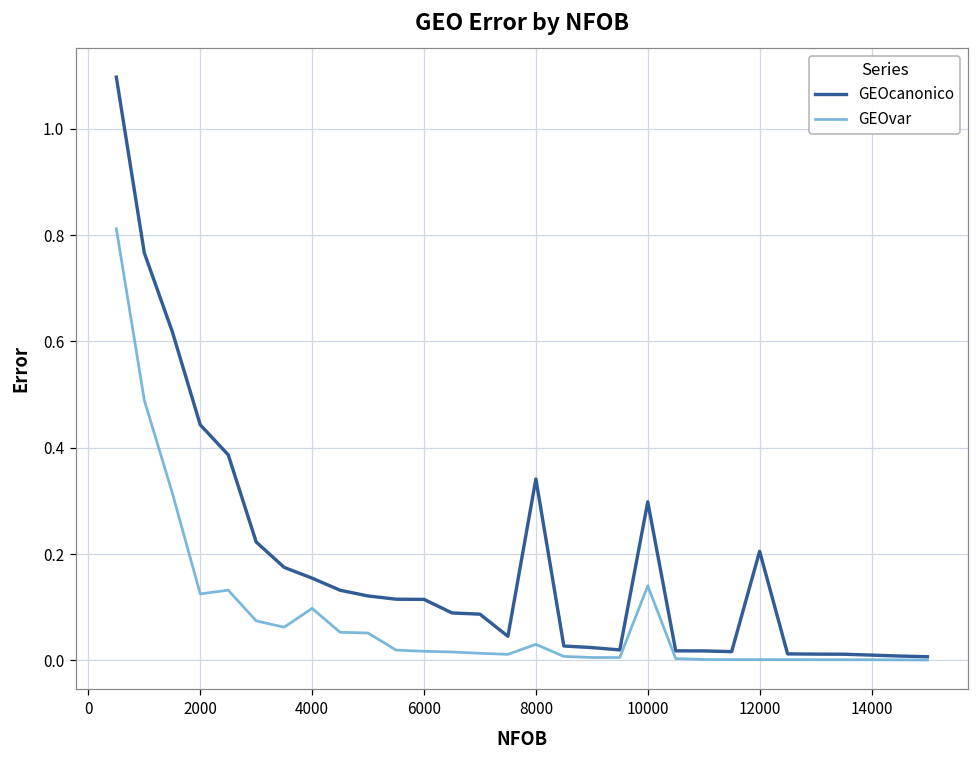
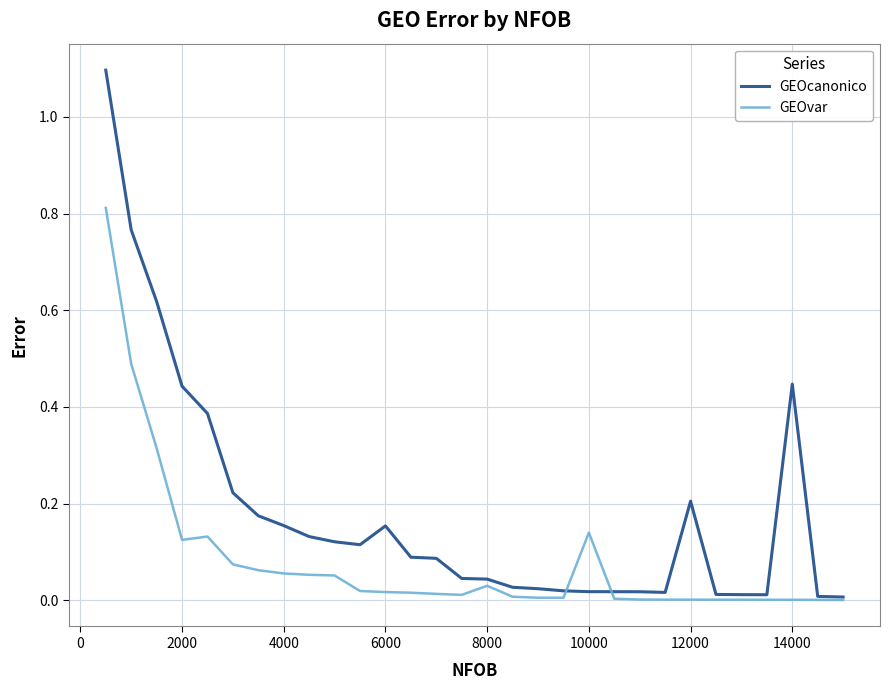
  {
    "GEOcanonico": {
      "2000": 0.44,
      "4000": 0.15,
-     "6000": 0.11,
-     "8000": 0.34,
-     "10000": 0.30,
+     "6000": 0.15,
+     "8000": 0.04,
+     "10000": 0.02,
      "12000": 0.21,
-     "14000": 0.01
+     "14000": 0.45
    },
    "GEOvar": {
      "2000": 0.12,
-     "4000": 0.10,
+     "4000": 0.06,
      "6000": 0.02,
      "8000": 0.03,
      "10000": 0.14,
      "12000": 0.00,
      "14000": 0.00
    }
  }
